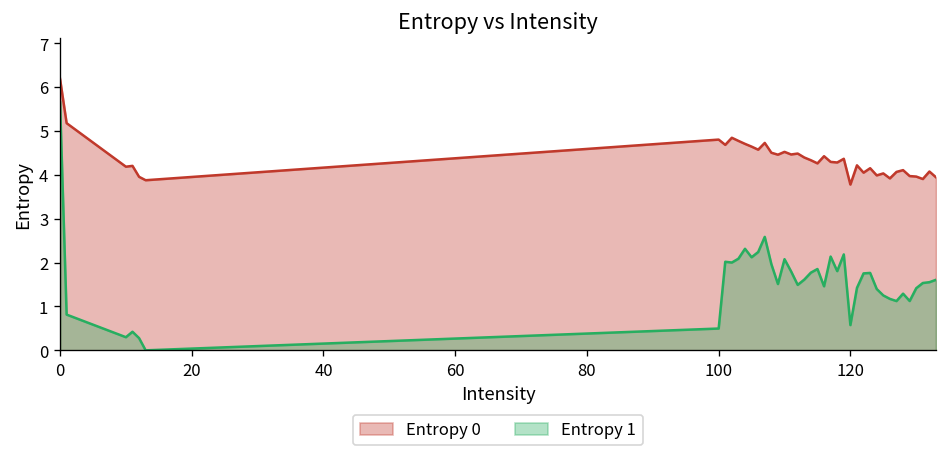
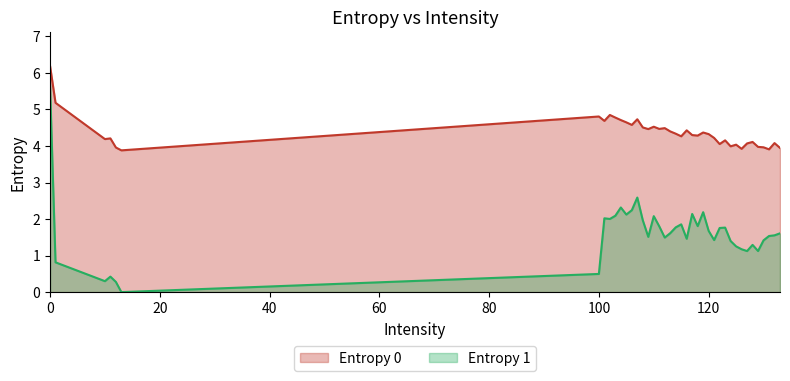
  {
    "Entropy 0": {
      "0": 6.2,
      "100": 4.8,
-     "120": 3.8
+     "120": 4.3
    },
    "Entropy 1": {
      "0": 5.7,
      "100": 0.5,
-     "120": 0.6
+     "120": 1.7
    }
  }
